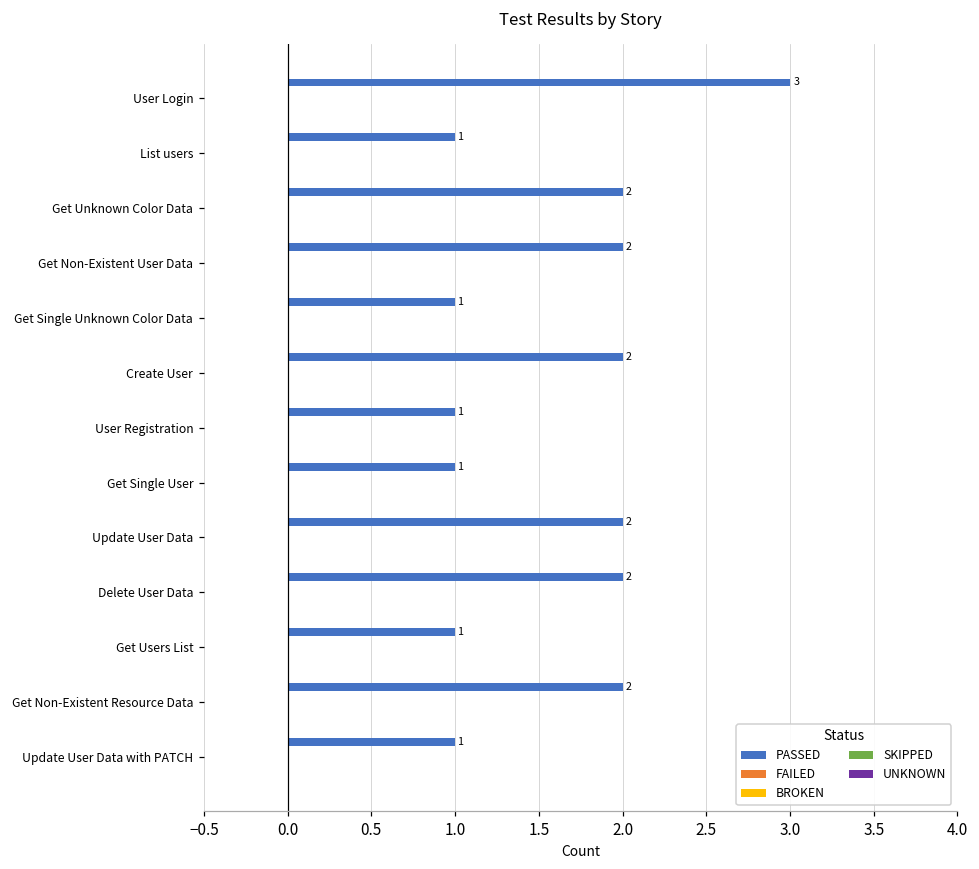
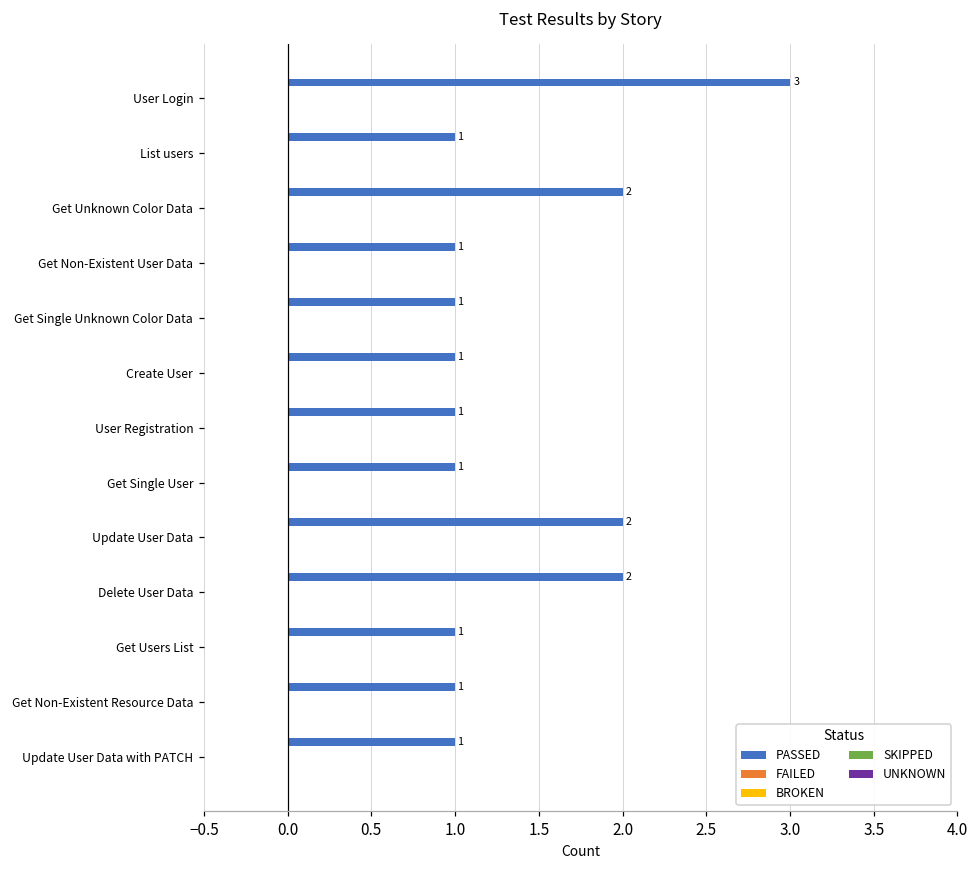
  {
    "PASSED": {
      "User Login": 3,
      "List users": 1,
      "Get Unknown Color Data": 2,
-     "Get Non-Existent User Data": 2,
+     "Get Non-Existent User Data": 1,
      "Get Single Unknown Color Data": 1,
-     "Create User": 2,
+     "Create User": 1,
      "User Registration": 1,
      "Get Single User": 1,
      "Update User Data": 2,
      "Delete User Data": 2,
      "Get Users List": 1,
-     "Get Non-Existent Resource Data": 2,
+     "Get Non-Existent Resource Data": 1,
      "Update User Data with PATCH": 1
    },
    "FAILED": {
      "User Login": 0.00,
      "List users": 0.00,
      "Get Unknown Color Data": 0.00,
      "Get Non-Existent User Data": 0.00,
      "Get Single Unknown Color Data": 0.00,
      "Create User": 0.00,
      "User Registration": 0.00,
      "Get Single User": 0.00,
      "Update User Data": 0.00,
      "Delete User Data": 0.00,
      "Get Users List": 0.00,
      "Get Non-Existent Resource Data": 0.00,
      "Update User Data with PATCH": 0.00
    },
    "BROKEN": {
      "User Login": 0.00,
      "List users": 0.00,
      "Get Unknown Color Data": 0.00,
      "Get Non-Existent User Data": 0.00,
      "Get Single Unknown Color Data": 0.00,
      "Create User": 0.00,
      "User Registration": 0.00,
      "Get Single User": 0.00,
      "Update User Data": 0.00,
      "Delete User Data": 0.00,
      "Get Users List": 0.00,
      "Get Non-Existent Resource Data": 0.00,
      "Update User Data with PATCH": 0.00
    },
    "SKIPPED": {
      "User Login": 0.00,
      "List users": 0.00,
      "Get Unknown Color Data": 0.00,
      "Get Non-Existent User Data": 0.00,
      "Get Single Unknown Color Data": 0.00,
      "Create User": 0.00,
      "User Registration": 0.00,
      "Get Single User": 0.00,
      "Update User Data": 0.00,
      "Delete User Data": 0.00,
      "Get Users List": 0.00,
      "Get Non-Existent Resource Data": 0.00,
      "Update User Data with PATCH": 0.00
    },
    "UNKNOWN": {
      "User Login": 0.00,
      "List users": 0.00,
      "Get Unknown Color Data": 0.00,
      "Get Non-Existent User Data": 0.00,
      "Get Single Unknown Color Data": 0.00,
      "Create User": 0.00,
      "User Registration": 0.00,
      "Get Single User": 0.00,
      "Update User Data": 0.00,
      "Delete User Data": 0.00,
      "Get Users List": 0.00,
      "Get Non-Existent Resource Data": 0.00,
      "Update User Data with PATCH": 0.00
    }
  }
